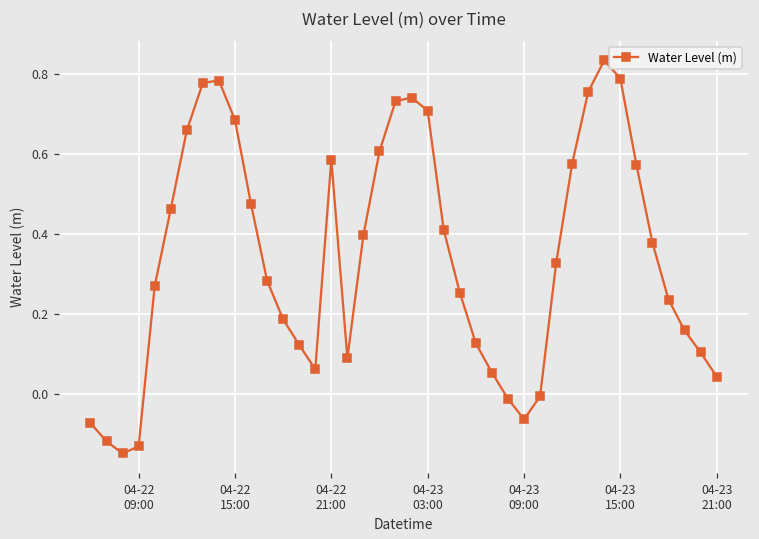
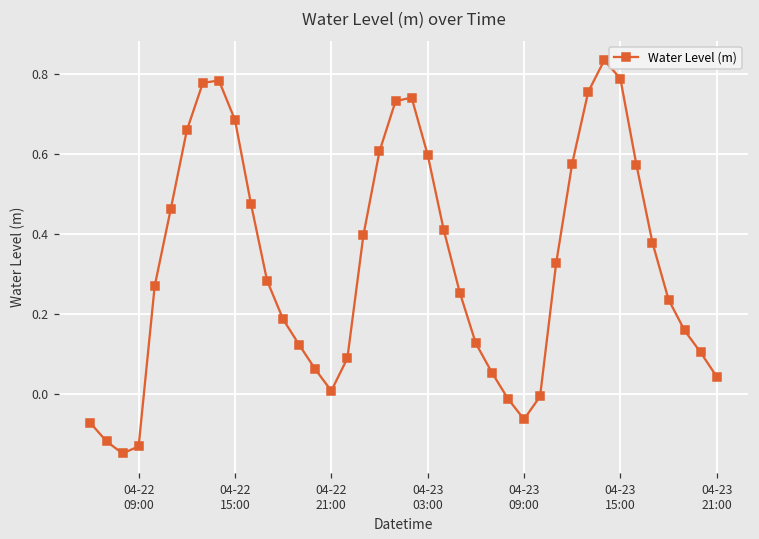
  {
    "04-22 09:00": -0.13,
    "04-22 15:00": 0.69,
-   "04-22 21:00": 0.59,
-   "04-23 03:00": 0.71,
+   "04-22 21:00": 0.01,
+   "04-23 03:00": 0.60,
    "04-23 09:00": -0.06,
    "04-23 15:00": 0.79,
    "04-23 21:00": 0.04
  }
